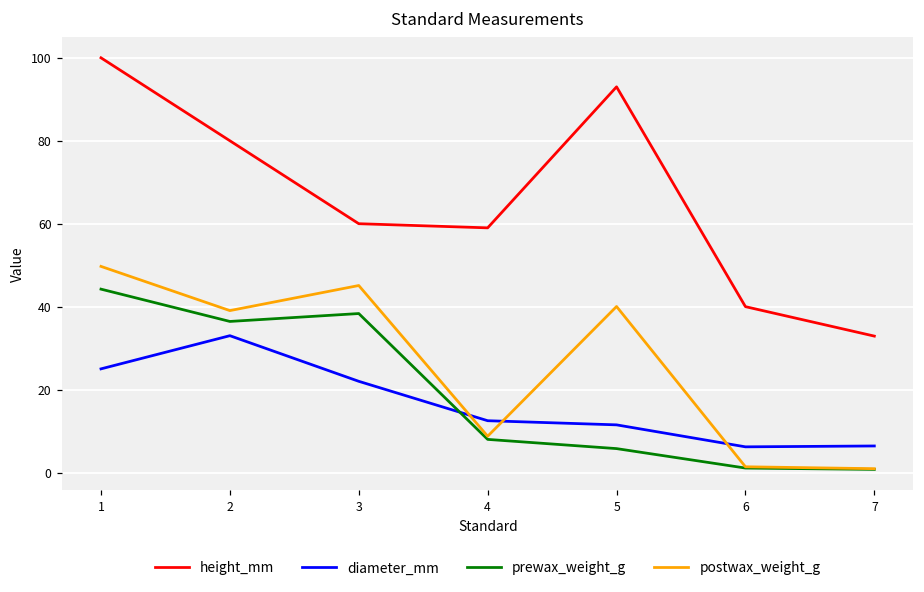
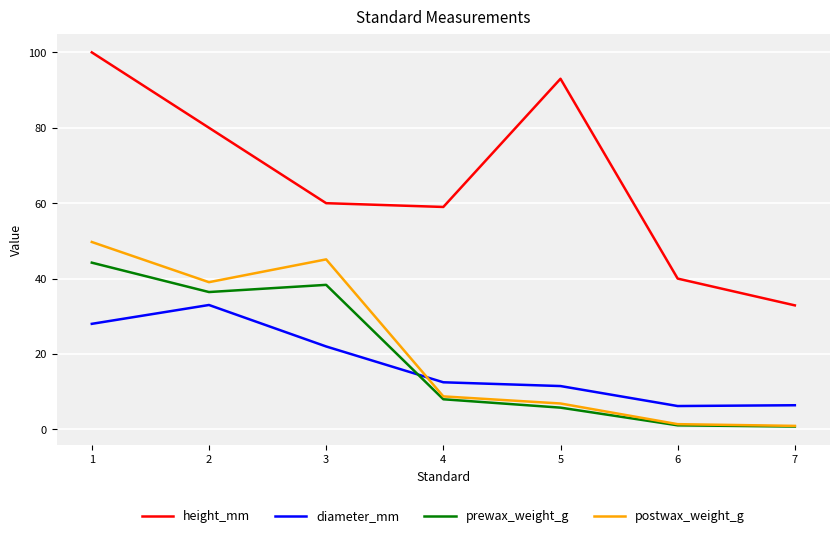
  {
    "height_mm": {
      "1": 100,
      "2": 80,
      "3": 60,
      "4": 59,
      "5": 93,
      "6": 40,
      "7": 33
    },
    "diameter_mm": {
-     "1": 25,
+     "1": 28,
      "2": 33,
      "3": 22,
      "4": 13,
      "5": 12,
      "6": 6,
      "7": 6
    },
    "prewax_weight_g": {
      "1": 44,
      "2": 36,
      "3": 38,
      "4": 8,
      "5": 6
    },
    "postwax_weight_g": {
      "1": 50,
      "2": 39,
      "3": 45,
      "4": 9,
-     "5": 40
+     "5": 7
    }
  }
